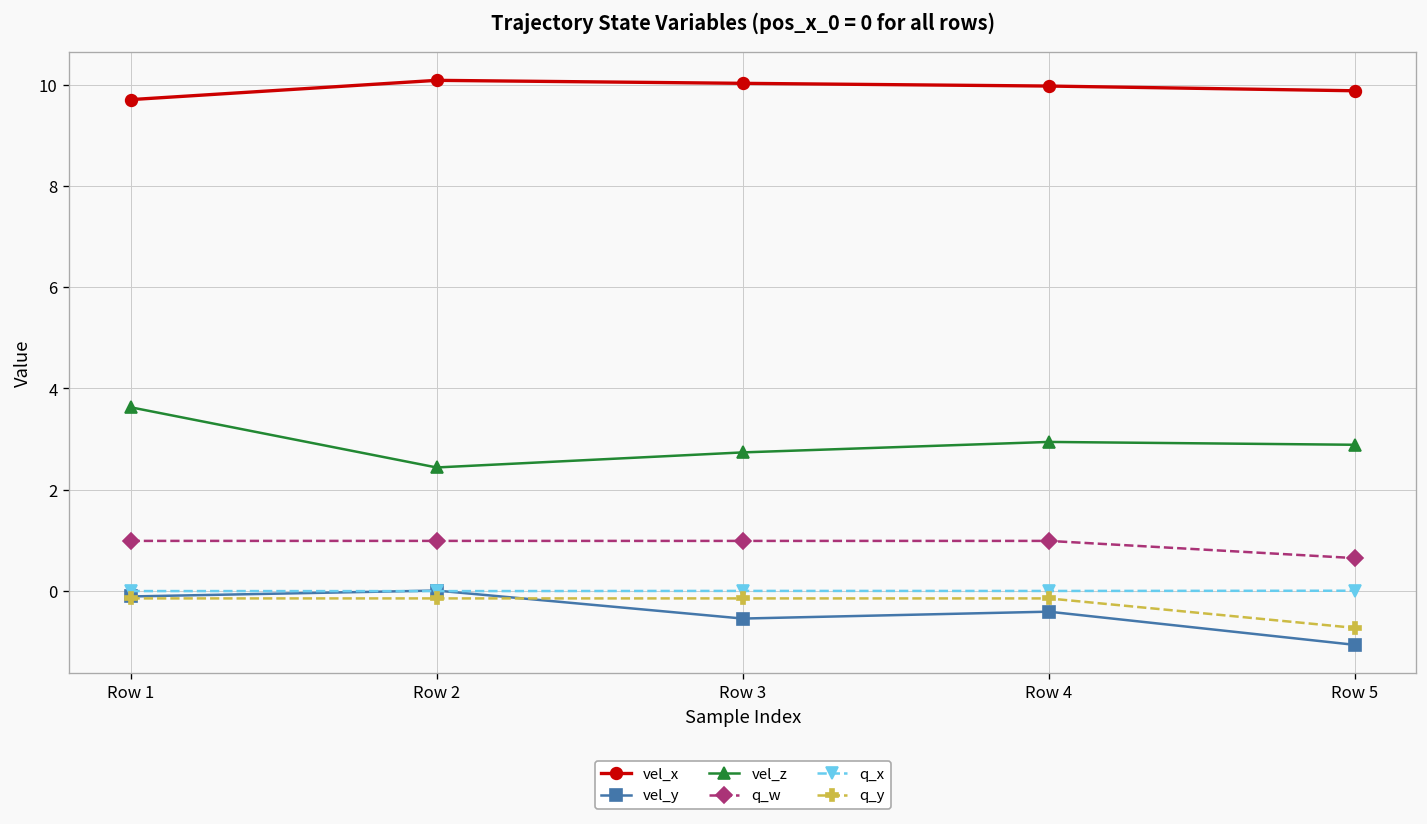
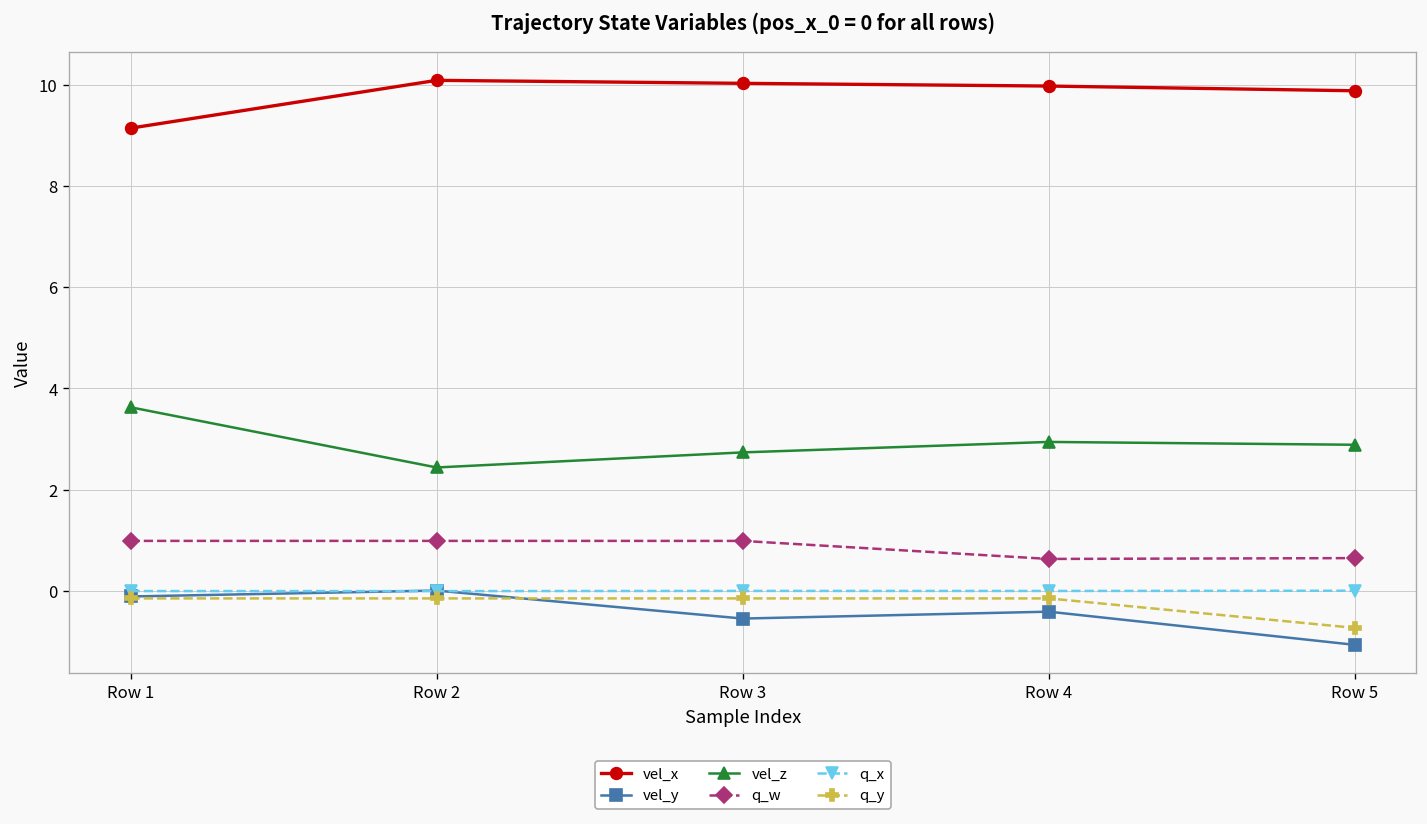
  {
    "vel_x": {
-     "Row 1": 9.7,
+     "Row 1": 9.1,
      "Row 2": 10.1,
      "Row 3": 10.0,
      "Row 4": 10.0,
      "Row 5": 9.9
    },
    "vel_y": {
      "Row 3": -0.5,
      "Row 4": -0.4,
      "Row 5": -1.1
    },
    "vel_z": {
      "Row 1": 3.6,
      "Row 2": 2.4,
      "Row 3": 2.7,
      "Row 4": 2.9,
      "Row 5": 2.9
    },
    "q_w": {
      "Row 1": 1.0,
      "Row 2": 1.0,
      "Row 3": 1.0,
-     "Row 4": 1.0,
+     "Row 4": 0.6,
      "Row 5": 0.6
    },
    "q_x": {
      "Row 1": 0.0,
      "Row 3": 0.0,
      "Row 4": 0.0,
      "Row 5": 0.0
    },
    "q_y": {
      "Row 2": -0.1,
      "Row 3": -0.1,
      "Row 4": -0.1,
      "Row 5": -0.7
    }
  }
